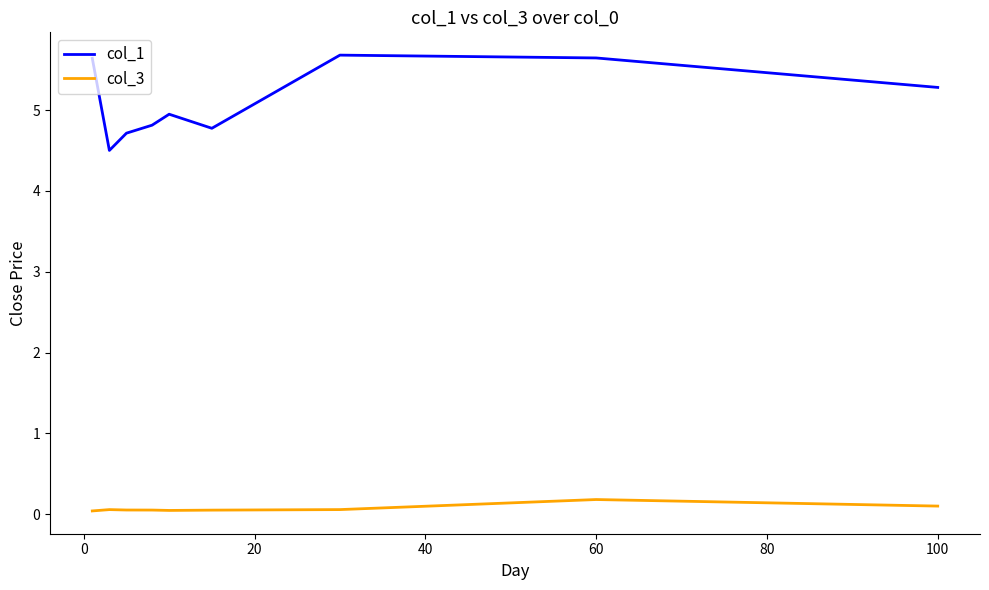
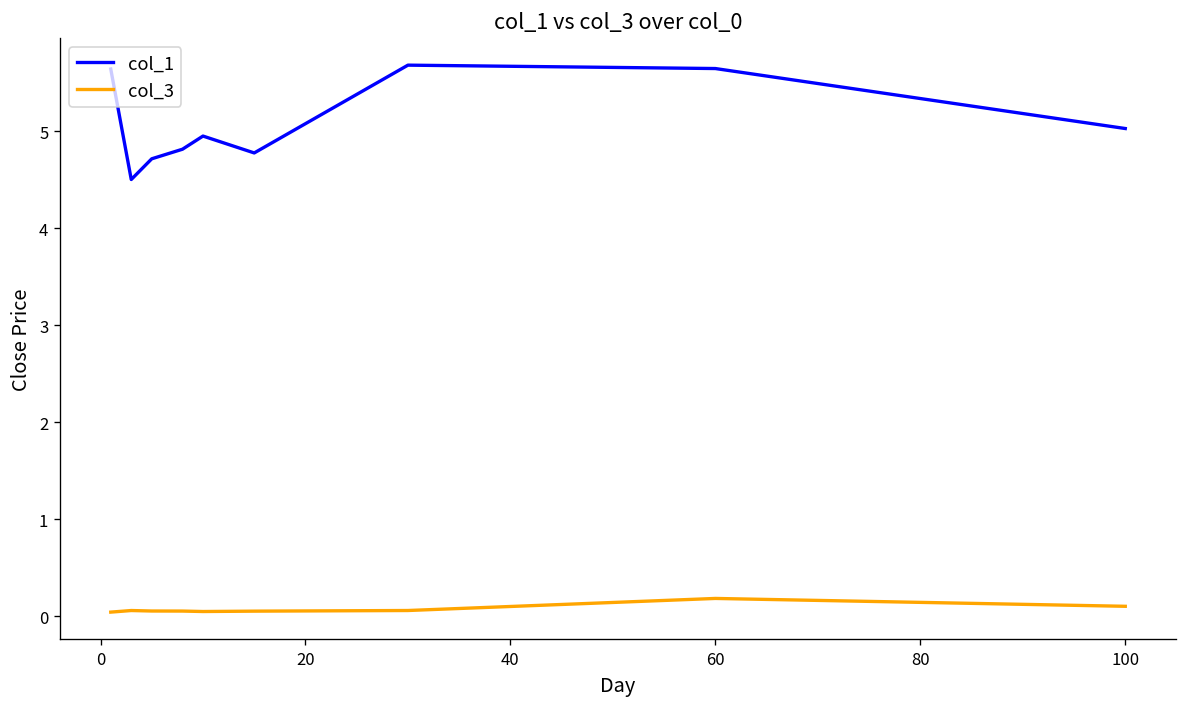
  {
    "col_1": {
      "60": 5.6,
-     "100": 5.3
+     "100": 5.0
    },
    "col_3": {
      "60": 0.2,
      "100": 0.1
    }
  }
